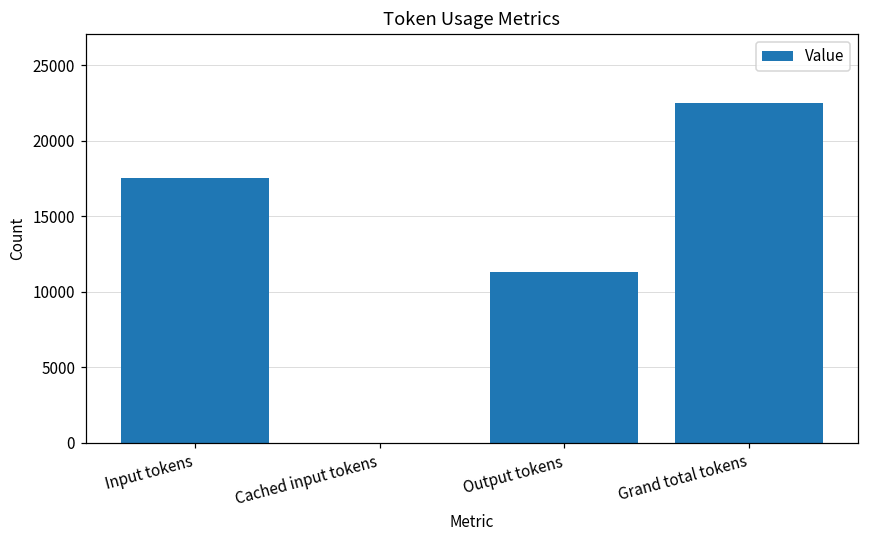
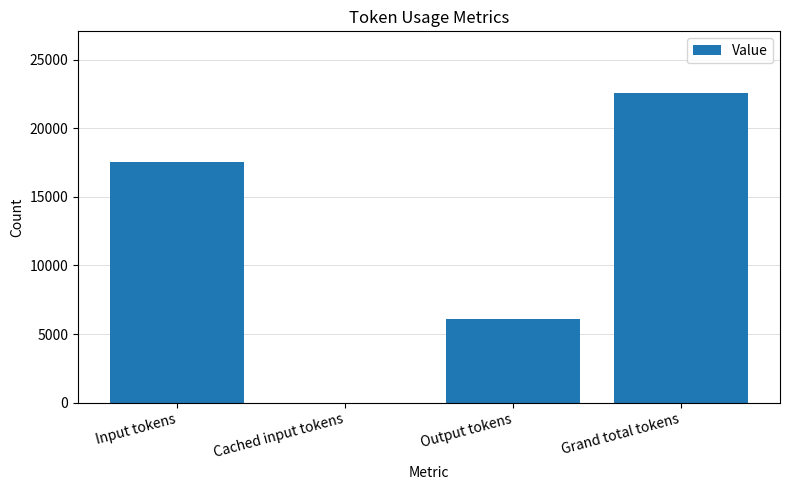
  {
    "Input tokens": 17500,
    "Cached input tokens": 0,
-   "Output tokens": 11300,
+   "Output tokens": 6100,
    "Grand total tokens": 22500
  }
